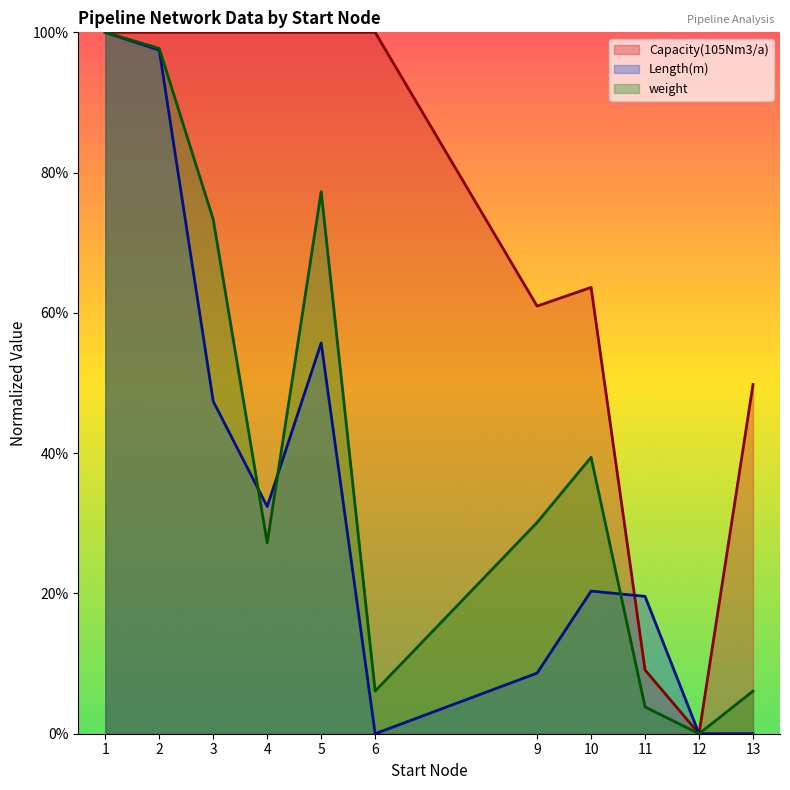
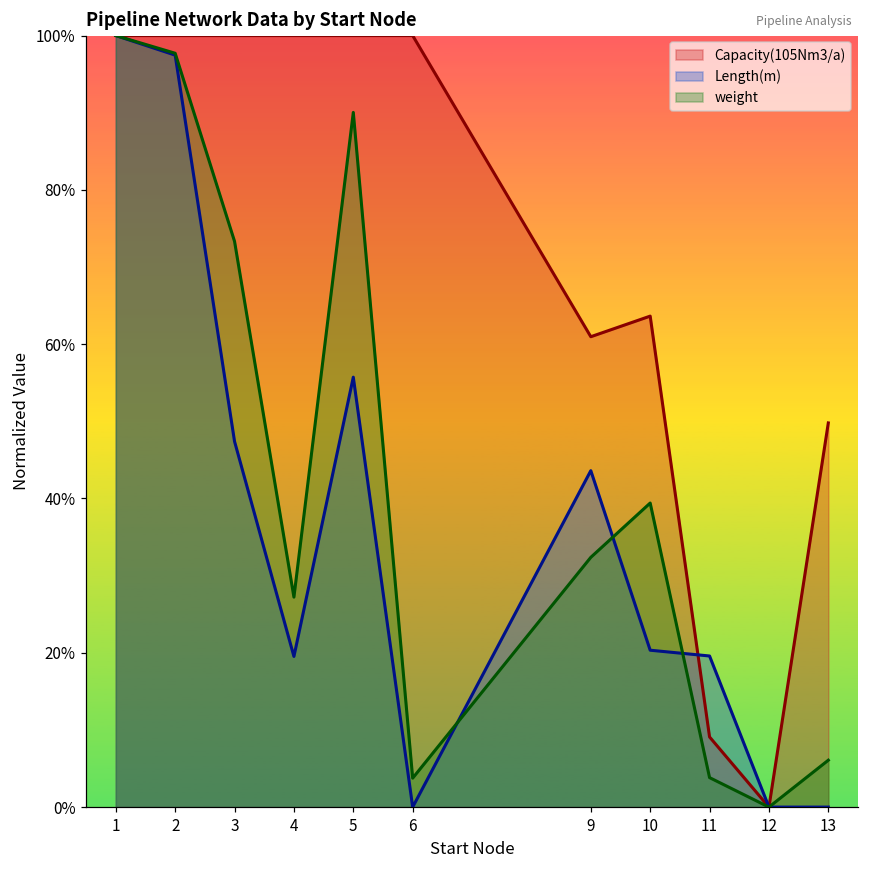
  {
    "Capacity(105Nm3/a)": {
      "2": "100%",
      "3": "100%",
      "4": "100%",
      "5": "100%",
      "6": "100%",
      "9": "61%",
      "10": "64%",
      "11": "9%",
      "13": "50%"
    },
    "Length(m)": {
      "3": "47%",
-     "4": "32%",
+     "4": "20%",
      "5": "56%",
      "6": "0%",
-     "9": "9%",
+     "9": "44%",
      "10": "20%",
      "11": "20%",
      "13": "0%"
    },
    "weight": {
      "3": "73%",
      "4": "27%",
-     "5": "77%",
-     "6": "6%",
-     "9": "30%",
+     "5": "90%",
+     "6": "4%",
+     "9": "32%",
      "10": "39%",
      "11": "4%",
      "13": "6%"
    }
  }
